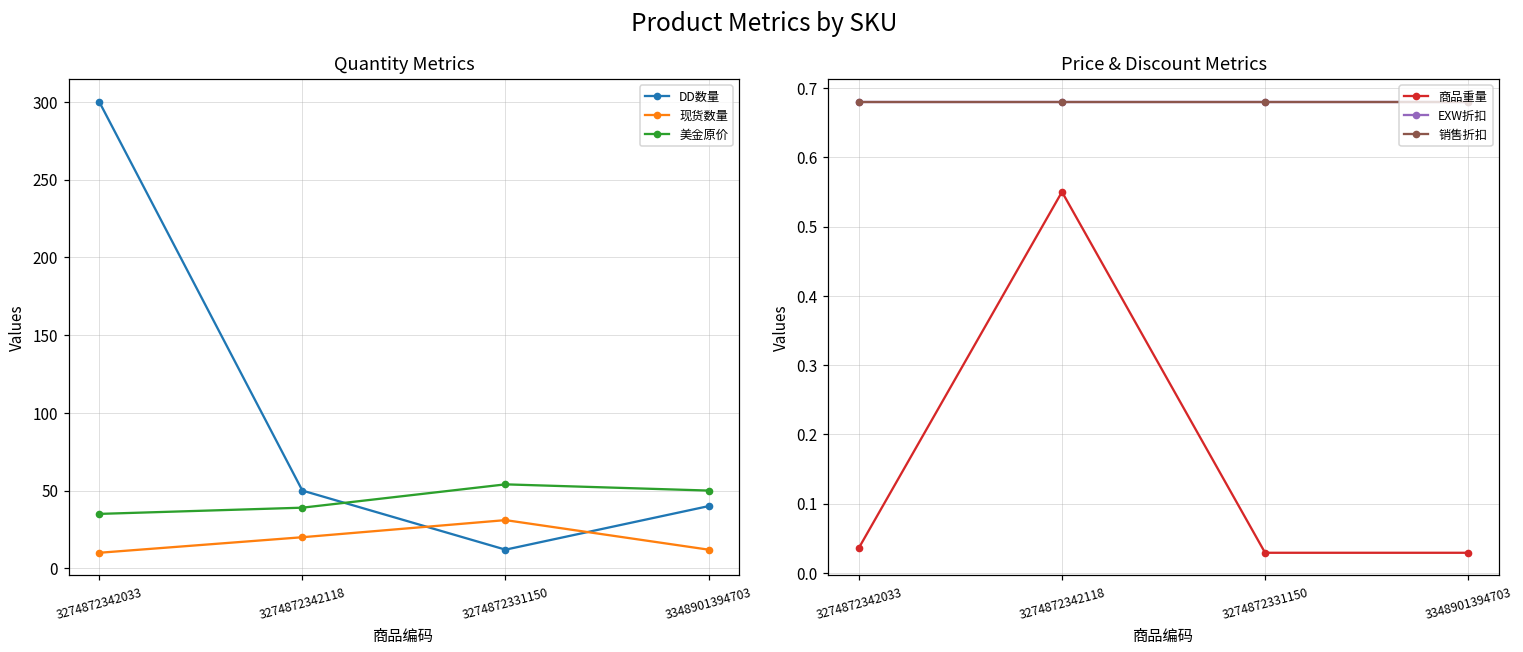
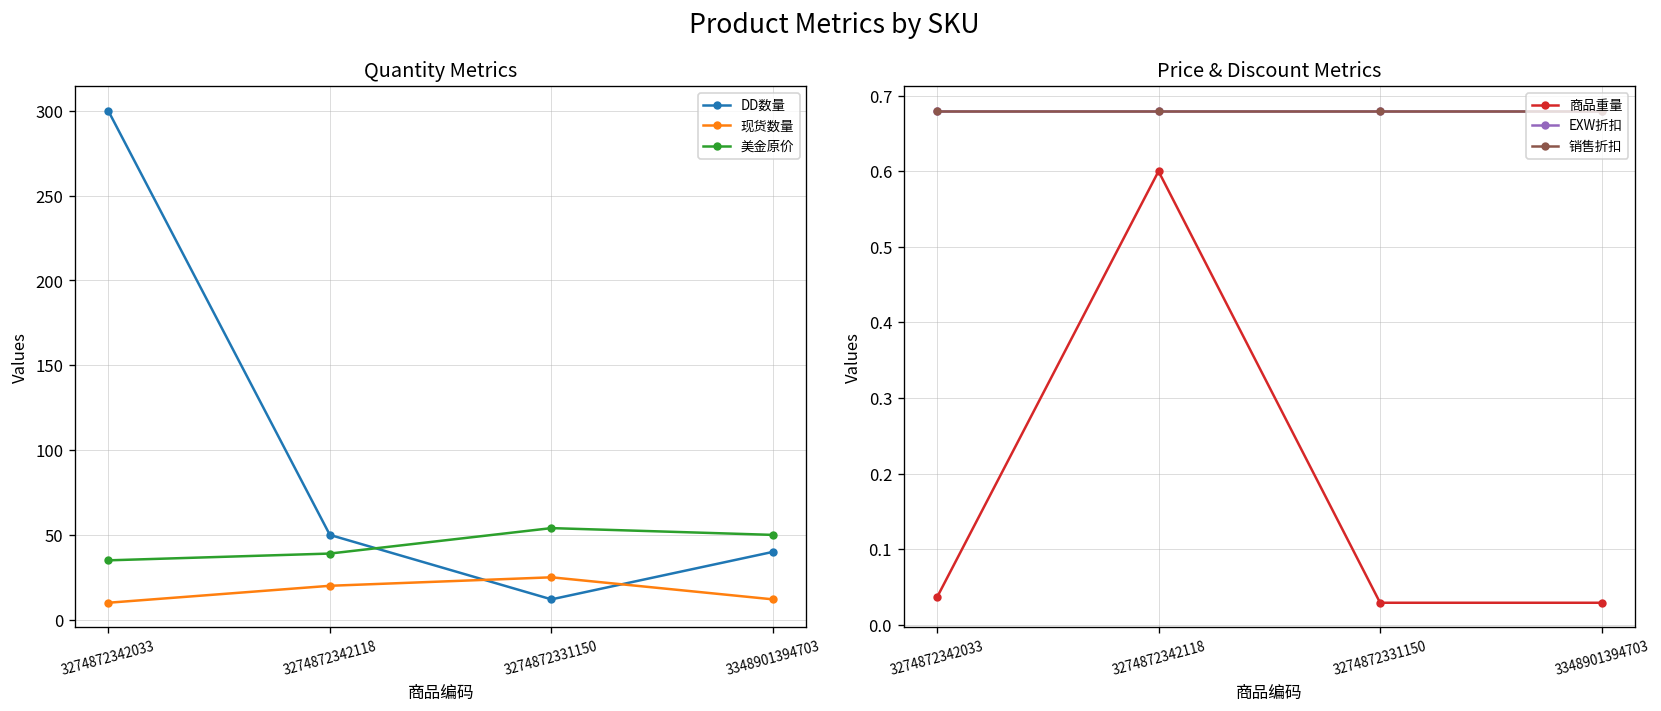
  {
    "Quantity Metrics": {
      "DD数量": {
        "3274872342033": 300,
        "3274872342118": 50,
        "3274872331150": 12,
        "3348901394703": 40
      },
      "现货数量": {
        "3274872342033": 10,
        "3274872342118": 20,
-       "3274872331150": 31,
+       "3274872331150": 25,
        "3348901394703": 12
      },
      "美金原价": {
        "3274872342033": 35,
        "3274872342118": 39,
        "3274872331150": 54,
        "3348901394703": 50
      }
    },
    "Price & Discount Metrics": {
      "商品重量": {
        "3274872342033": 0.04,
-       "3274872342118": 0.55,
+       "3274872342118": 0.60,
        "3274872331150": 0.03,
        "3348901394703": 0.03
      },
      "销售折扣": {
        "3274872342033": 0.68,
        "3274872342118": 0.68,
        "3274872331150": 0.68
      }
    }
  }
